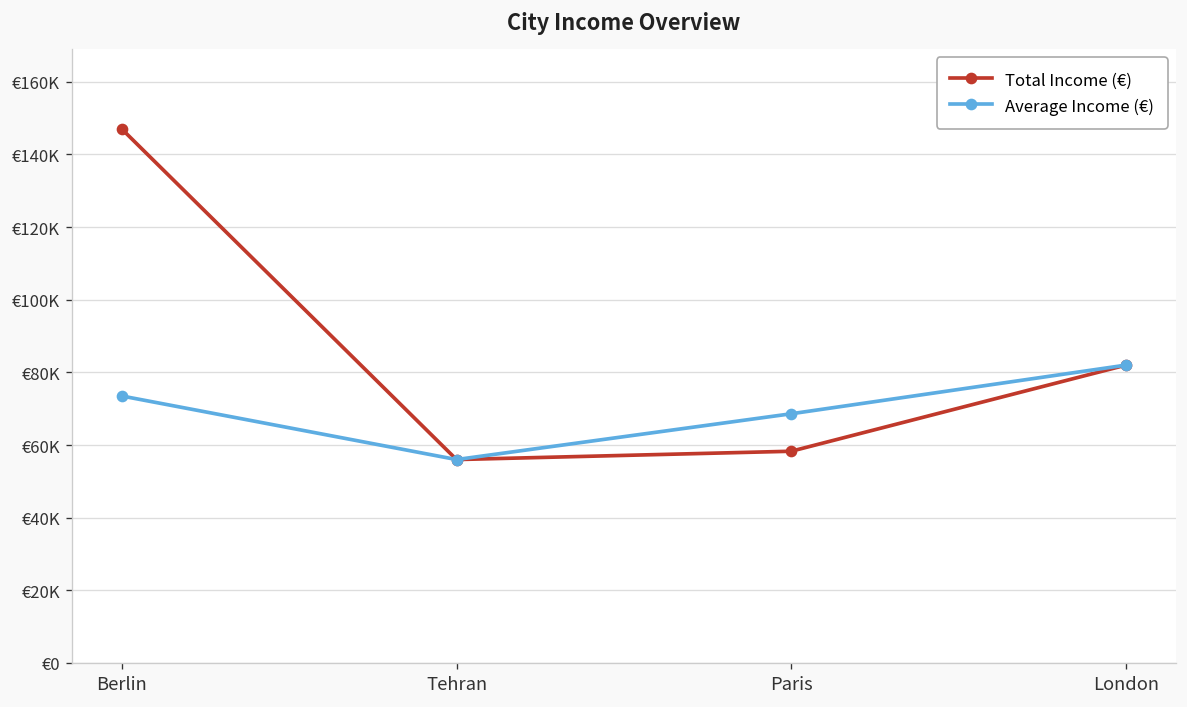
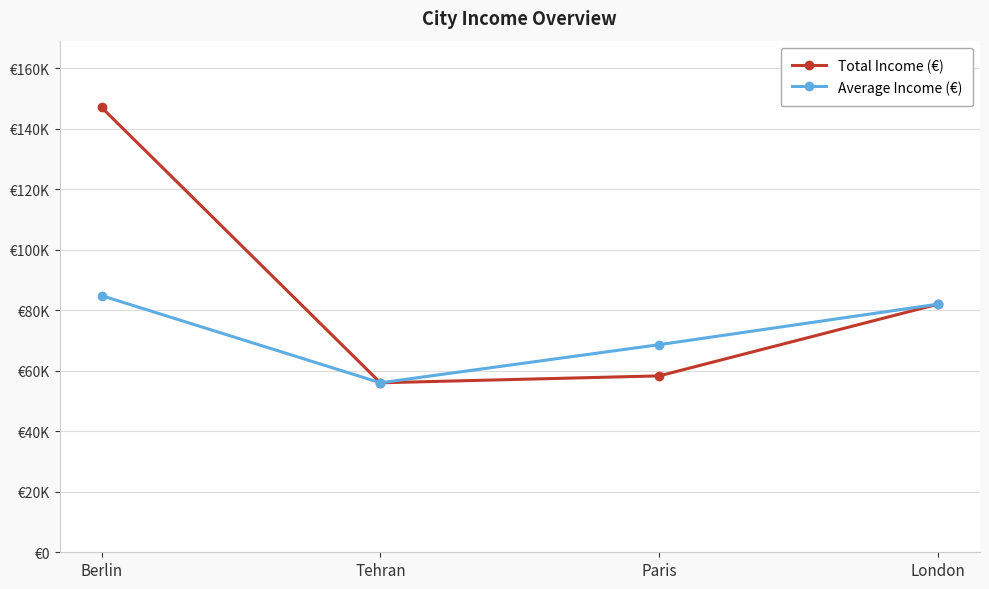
  {
    "Total Income (€)": {
      "Berlin": "€147000",
      "Paris": "€58000"
    },
    "Average Income (€)": {
-     "Berlin": "€74000",
+     "Berlin": "€85000",
      "Paris": "€69000"
    }
  }
